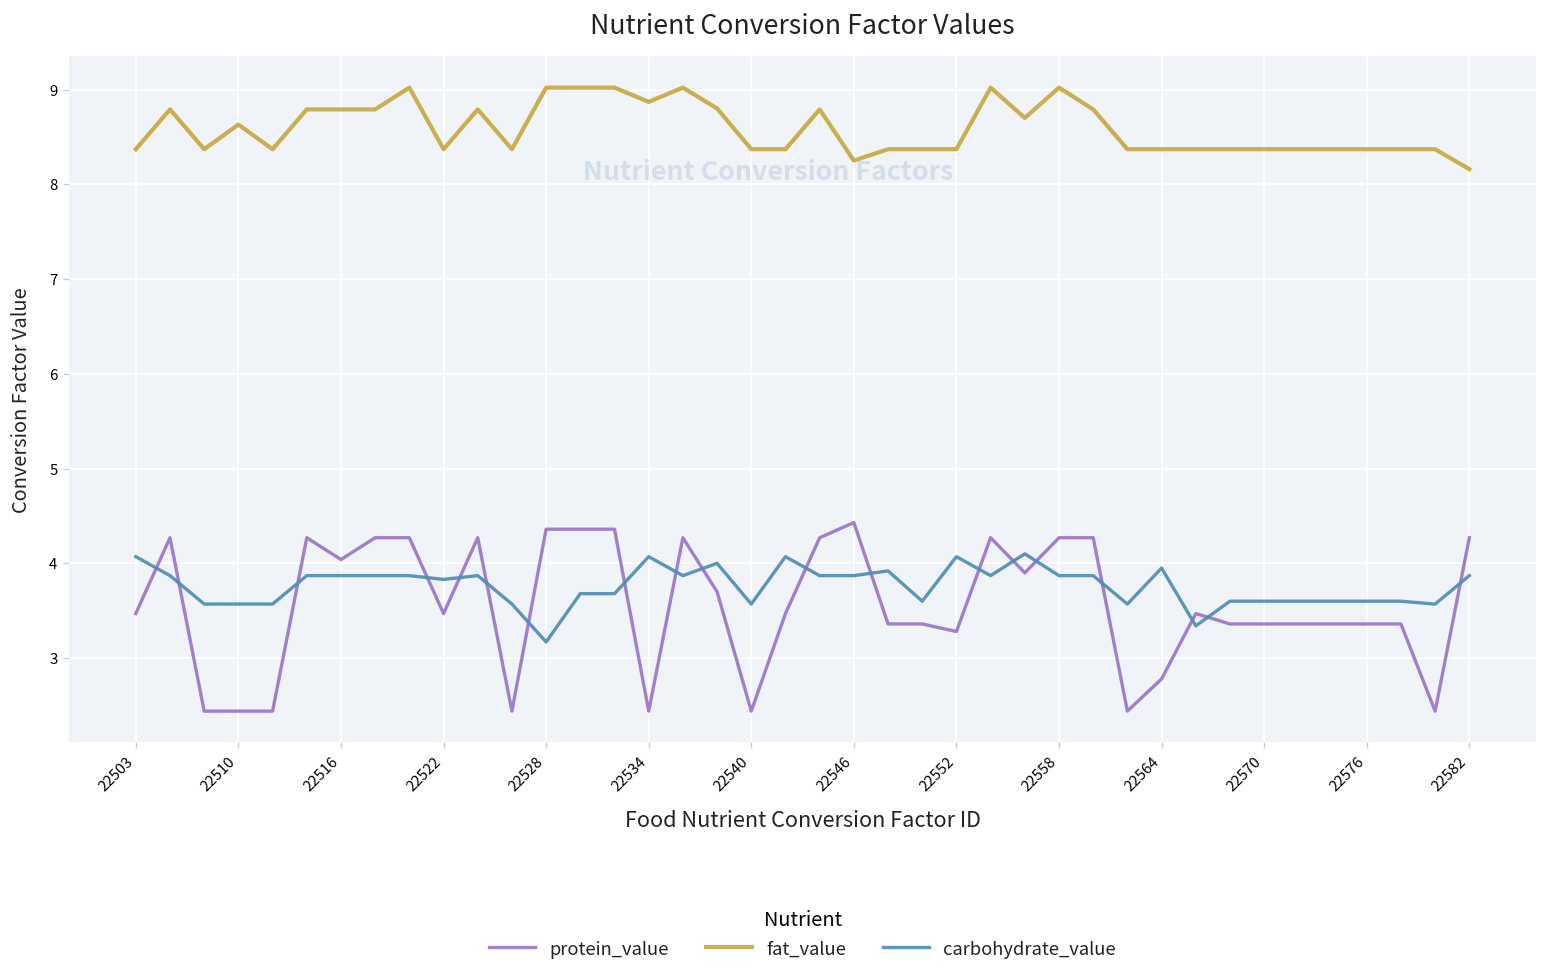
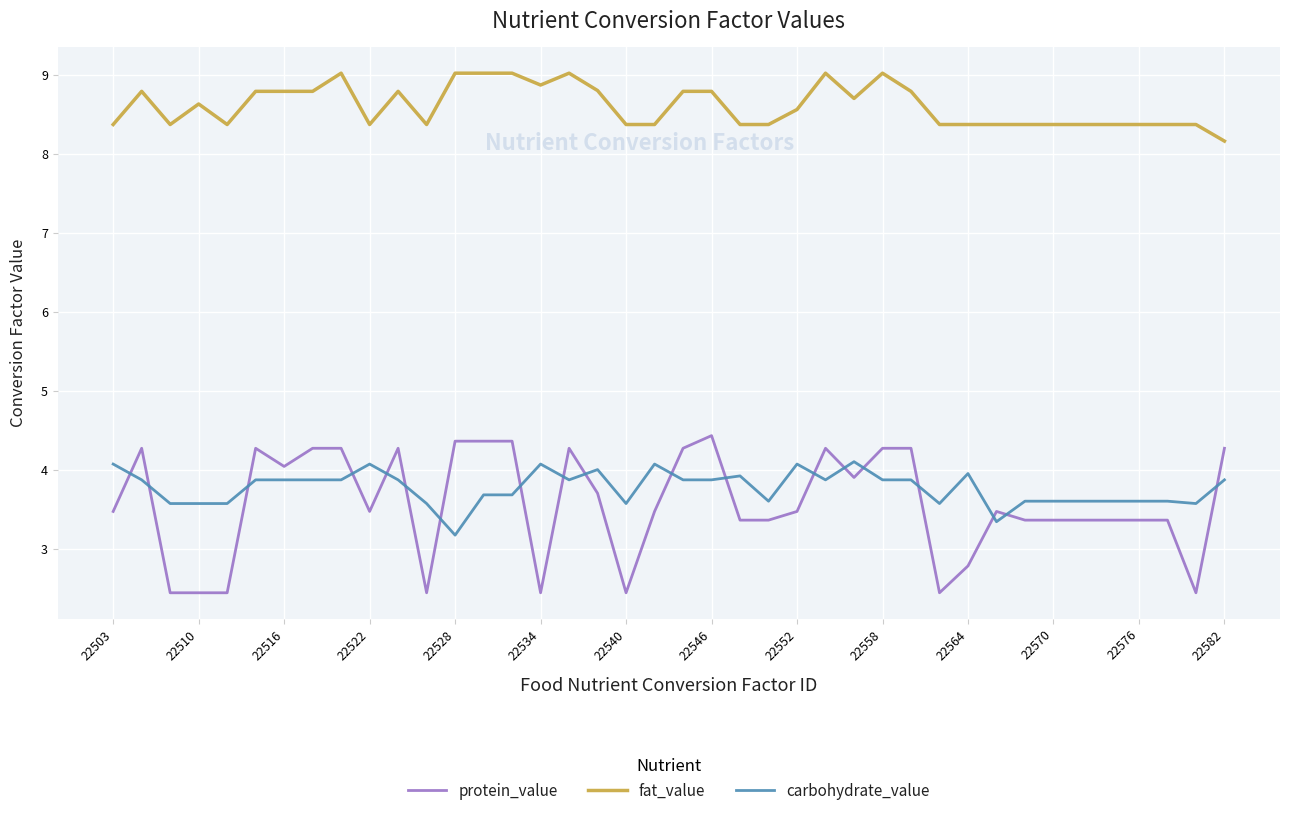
  {
    "protein_value": {
      "22503": 3.5,
      "22510": 2.4,
      "22516": 4.0,
      "22522": 3.5,
      "22528": 4.4,
      "22534": 2.4,
      "22540": 2.4,
      "22546": 4.4,
-     "22552": 3.3,
+     "22552": 3.5,
      "22558": 4.3,
      "22564": 2.8,
      "22570": 3.4,
      "22576": 3.4,
      "22582": 4.3
    },
    "fat_value": {
      "22503": 8.4,
      "22510": 8.6,
      "22516": 8.8,
      "22522": 8.4,
      "22528": 9.0,
      "22534": 8.9,
      "22540": 8.4,
-     "22546": 8.3,
-     "22552": 8.4,
+     "22546": 8.8,
+     "22552": 8.6,
      "22558": 9.0,
      "22564": 8.4,
      "22570": 8.4,
      "22576": 8.4,
      "22582": 8.2
    },
    "carbohydrate_value": {
      "22503": 4.1,
      "22510": 3.6,
      "22516": 3.9,
-     "22522": 3.8,
+     "22522": 4.1,
      "22528": 3.2,
      "22534": 4.1,
      "22540": 3.6,
      "22546": 3.9,
      "22552": 4.1,
      "22558": 3.9,
      "22564": 4.0,
      "22570": 3.6,
      "22576": 3.6,
      "22582": 3.9
    }
  }
